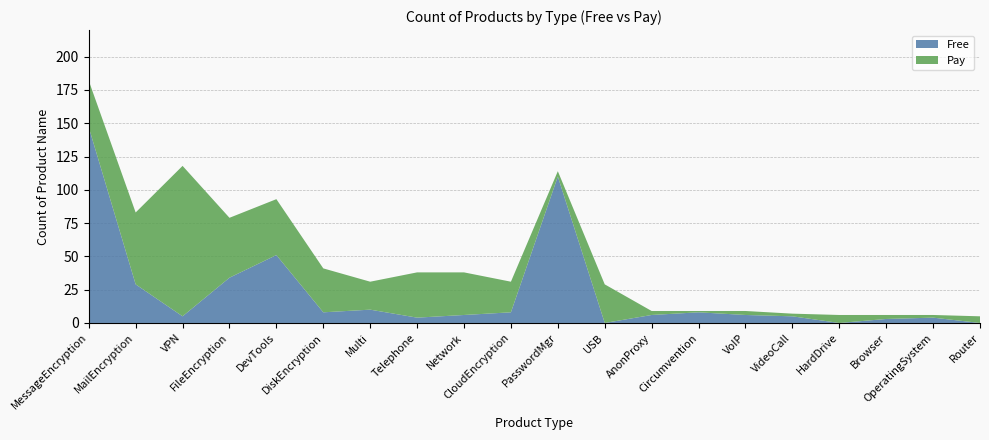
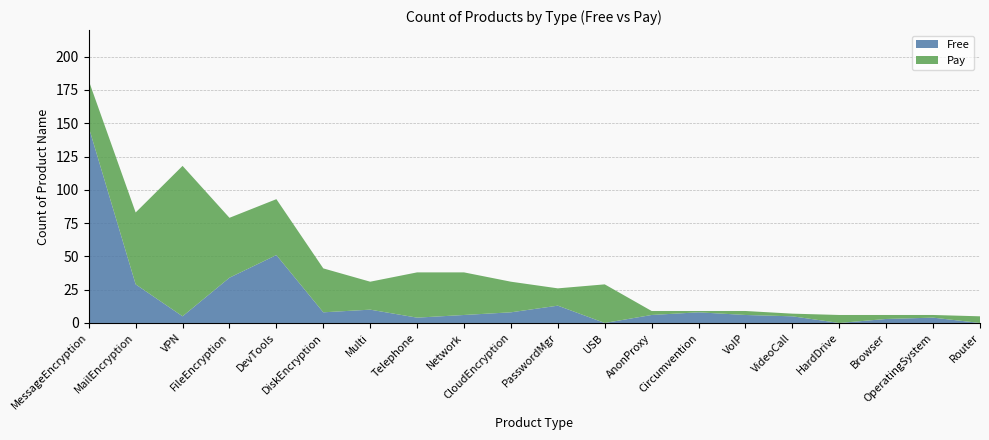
  {
    "Free": {
      "MessageEncryption": 147,
      "MailEncryption": 29,
      "VPN": 5,
      "FileEncryption": 34,
      "DevTools": 51,
      "DiskEncryption": 8,
      "Multi": 10,
      "Telephone": 4,
      "Network": 6,
      "CloudEncryption": 8,
-     "PasswordMgr": 110,
+     "PasswordMgr": 13,
      "USB": 0,
      "AnonProxy": 6,
      "VoIP": 6,
      "VideoCall": 5,
      "HardDrive": 0,
      "Browser": 3,
      "OperatingSystem": 4,
      "Router": 0
    },
    "Pay": {
      "MessageEncryption": 35,
      "MailEncryption": 54,
      "VPN": 113,
      "FileEncryption": 45,
      "DevTools": 42,
      "DiskEncryption": 33,
      "Multi": 21,
      "Telephone": 34,
      "Network": 32,
      "CloudEncryption": 23,
-     "PasswordMgr": 4,
+     "PasswordMgr": 13,
      "USB": 29,
      "AnonProxy": 3,
      "VoIP": 3,
      "VideoCall": 2,
      "HardDrive": 6,
      "Browser": 3,
      "OperatingSystem": 2,
      "Router": 5
    }
  }
